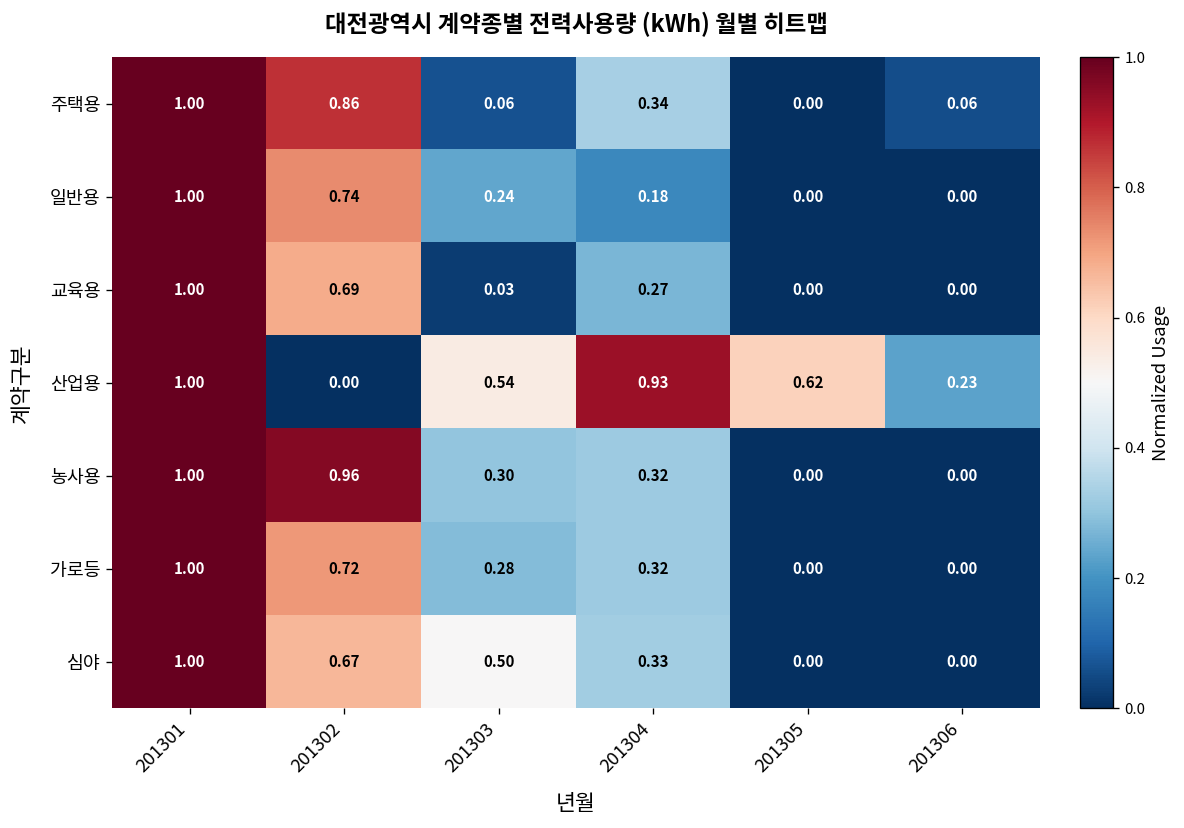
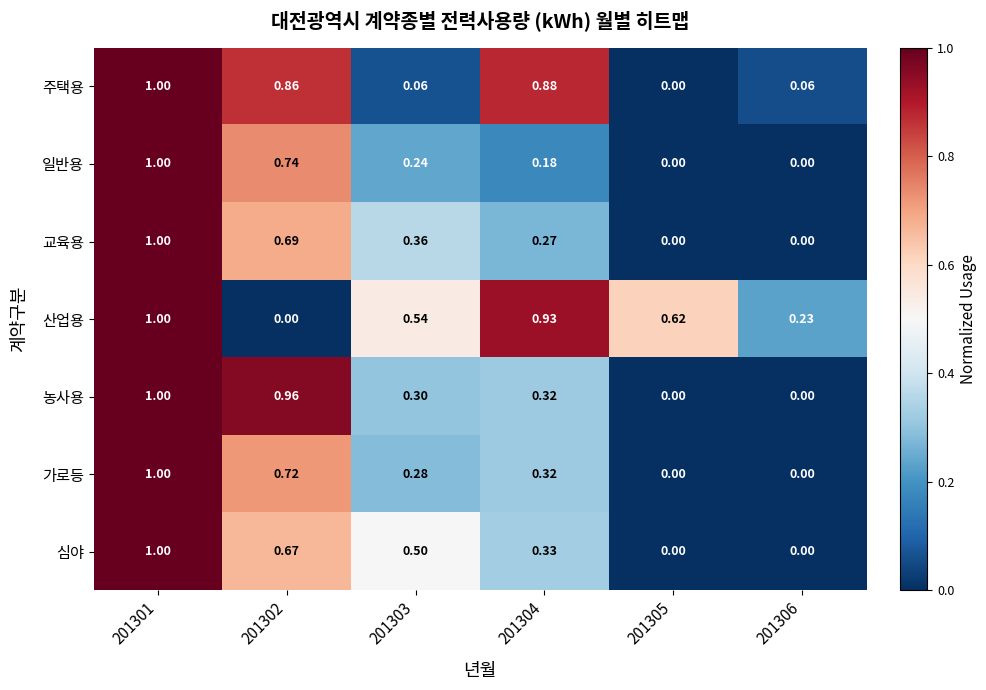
  {
    "주택용": {
      "201301": 1.00,
      "201302": 0.86,
      "201303": 0.06,
-     "201304": 0.34,
+     "201304": 0.88,
      "201305": 0.00,
      "201306": 0.06
    },
    "일반용": {
      "201301": 1.00,
      "201302": 0.74,
      "201303": 0.24,
      "201304": 0.18,
      "201305": 0.00,
      "201306": 0.00
    },
    "교육용": {
      "201301": 1.00,
      "201302": 0.69,
-     "201303": 0.03,
+     "201303": 0.36,
      "201304": 0.27,
      "201305": 0.00,
      "201306": 0.00
    },
    "산업용": {
      "201301": 1.00,
      "201302": 0.00,
      "201303": 0.54,
      "201304": 0.93,
      "201305": 0.62,
      "201306": 0.23
    },
    "농사용": {
      "201301": 1.00,
      "201302": 0.96,
      "201303": 0.30,
      "201304": 0.32,
      "201305": 0.00,
      "201306": 0.00
    },
    "가로등": {
      "201301": 1.00,
      "201302": 0.72,
      "201303": 0.28,
      "201304": 0.32,
      "201305": 0.00,
      "201306": 0.00
    },
    "심야": {
      "201301": 1.00,
      "201302": 0.67,
      "201303": 0.50,
      "201304": 0.33,
      "201305": 0.00,
      "201306": 0.00
    }
  }
